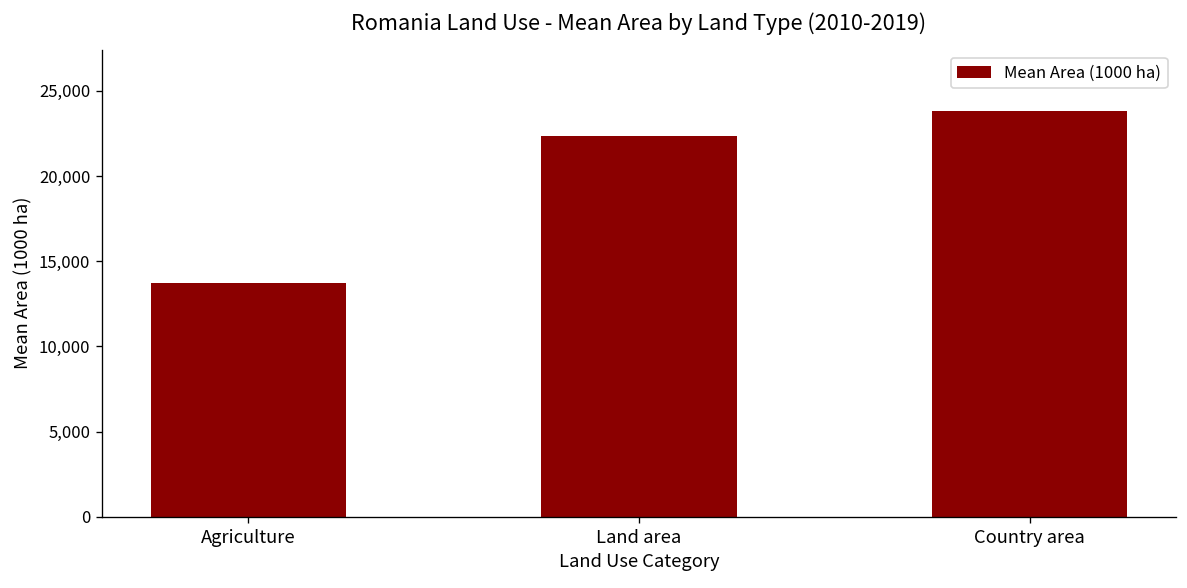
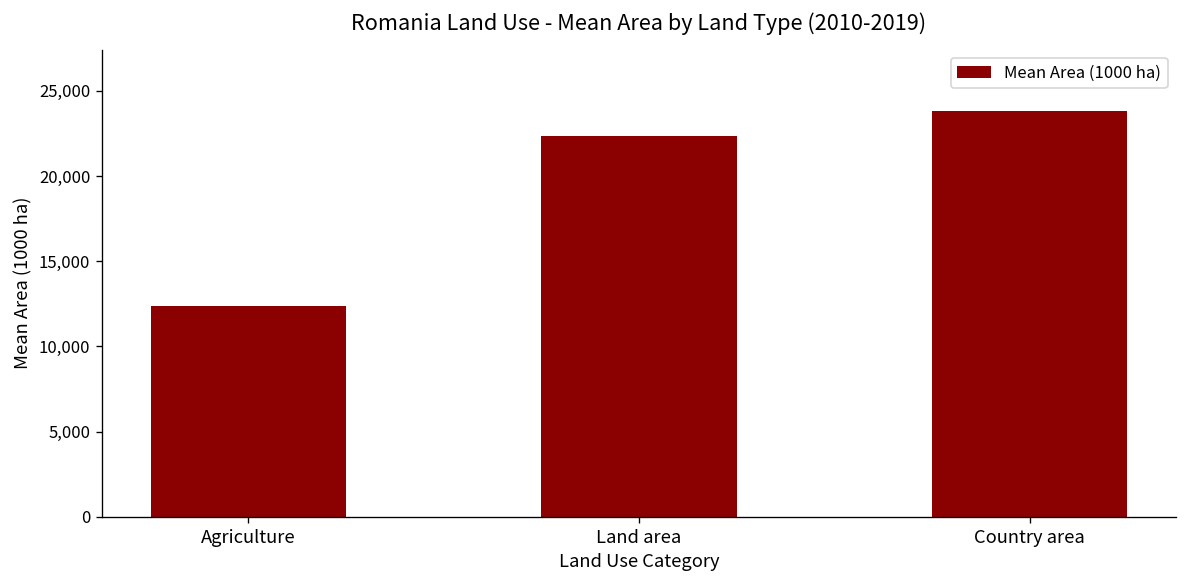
  {
-   "Agriculture": "13,700",
+   "Agriculture": "12,400",
    "Land area": "22,300",
    "Country area": "23,800"
  }
